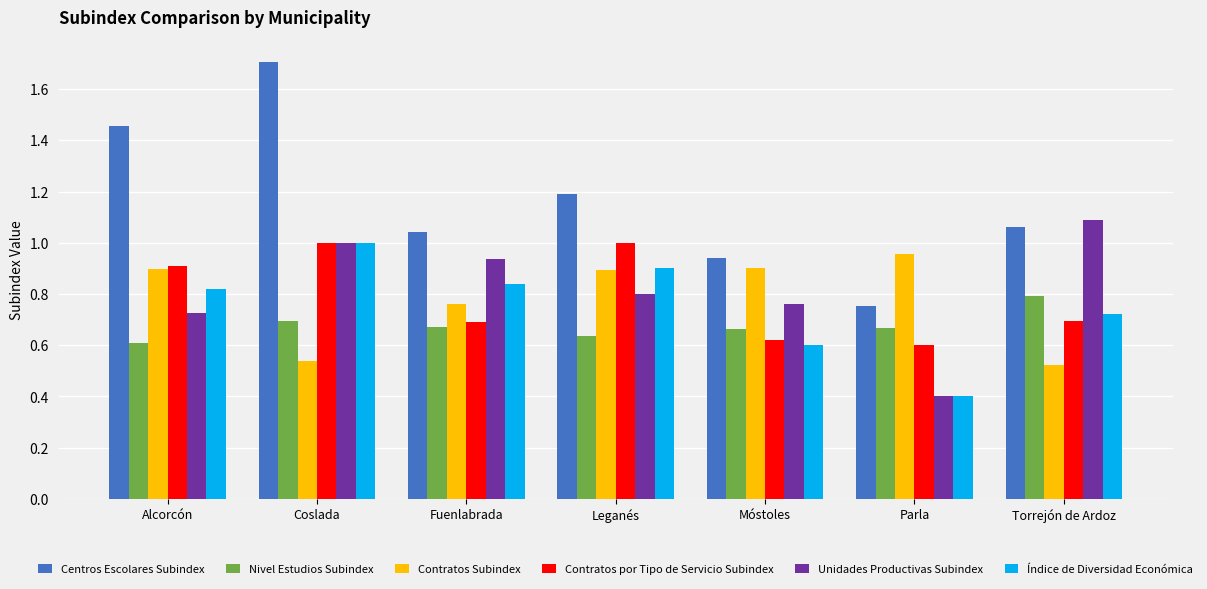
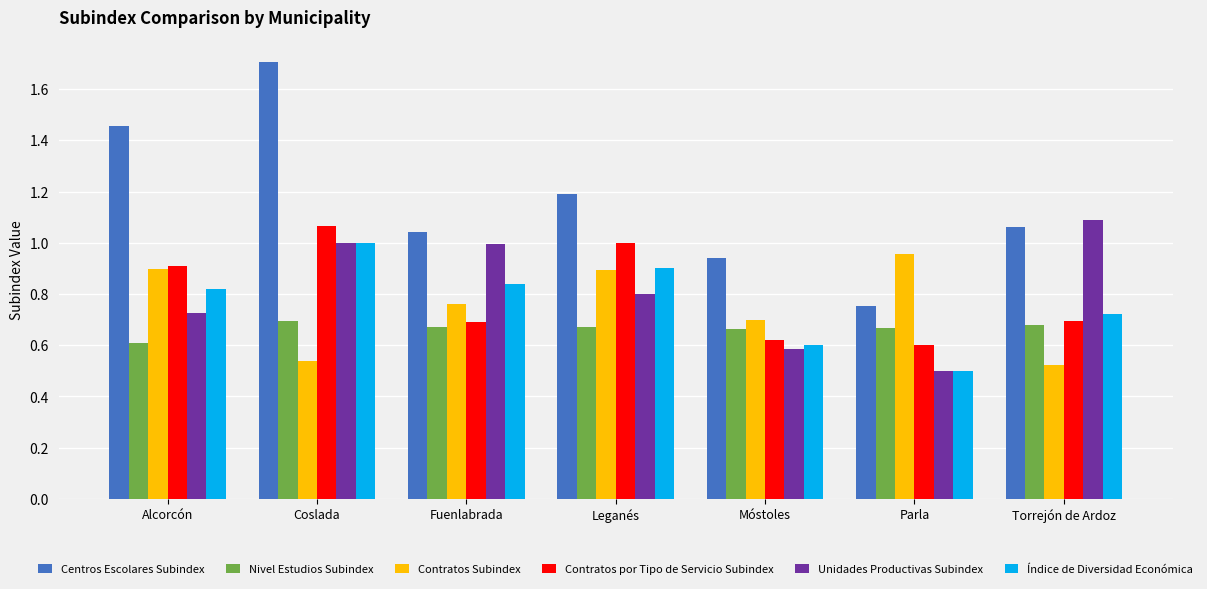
  {
    "Centros Escolares Subindex": {
      "Alcorcón": 1.45,
      "Coslada": 1.71,
      "Fuenlabrada": 1.04,
      "Leganés": 1.19,
      "Móstoles": 0.94,
      "Parla": 0.75,
      "Torrejón de Ardoz": 1.06
    },
    "Nivel Estudios Subindex": {
      "Alcorcón": 0.61,
      "Coslada": 0.69,
      "Fuenlabrada": 0.67,
-     "Leganés": 0.63,
+     "Leganés": 0.67,
      "Móstoles": 0.66,
      "Parla": 0.67,
-     "Torrejón de Ardoz": 0.79
+     "Torrejón de Ardoz": 0.68
    },
    "Contratos Subindex": {
      "Alcorcón": 0.9,
      "Coslada": 0.54,
      "Fuenlabrada": 0.76,
      "Leganés": 0.9,
-     "Móstoles": 0.9,
+     "Móstoles": 0.7,
      "Parla": 0.96,
      "Torrejón de Ardoz": 0.52
    },
    "Contratos por Tipo de Servicio Subindex": {
      "Alcorcón": 0.91,
-     "Coslada": 1.00,
+     "Coslada": 1.06,
      "Fuenlabrada": 0.69,
      "Leganés": 1.00,
      "Móstoles": 0.62,
      "Parla": 0.60,
      "Torrejón de Ardoz": 0.70
    },
    "Unidades Productivas Subindex": {
      "Alcorcón": 0.73,
      "Coslada": 1.00,
-     "Fuenlabrada": 0.94,
+     "Fuenlabrada": 0.99,
      "Leganés": 0.80,
-     "Móstoles": 0.76,
-     "Parla": 0.4,
+     "Móstoles": 0.59,
+     "Parla": 0.5,
      "Torrejón de Ardoz": 1.09
    },
    "Índice de Diversidad Económica": {
      "Alcorcón": 0.82,
      "Coslada": 1.0,
      "Fuenlabrada": 0.84,
      "Leganés": 0.9,
      "Móstoles": 0.6,
-     "Parla": 0.4,
+     "Parla": 0.5,
      "Torrejón de Ardoz": 0.72
    }
  }
